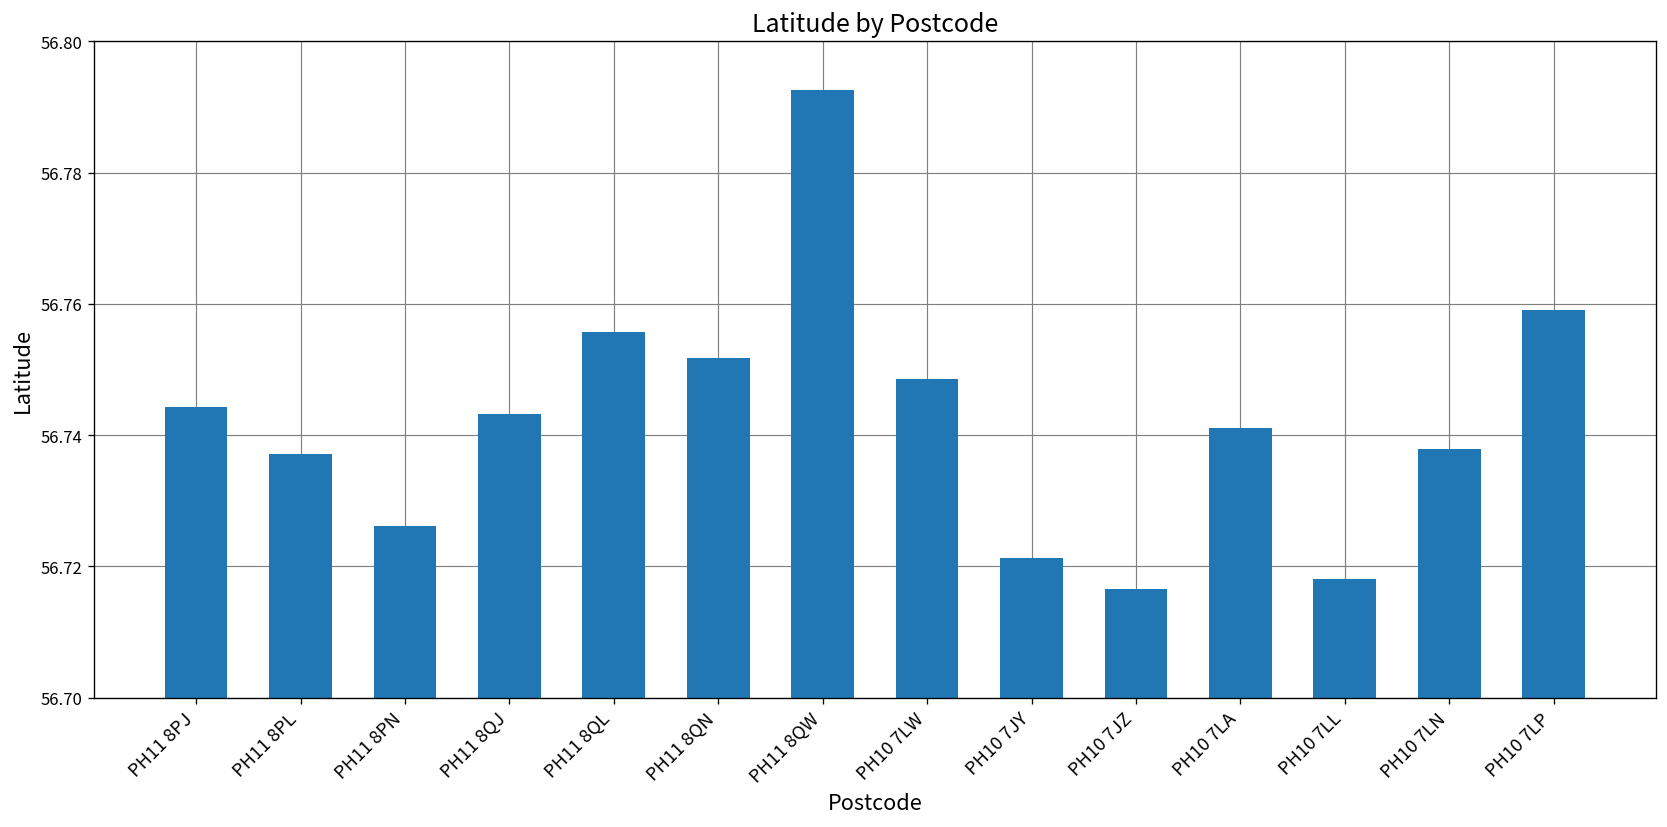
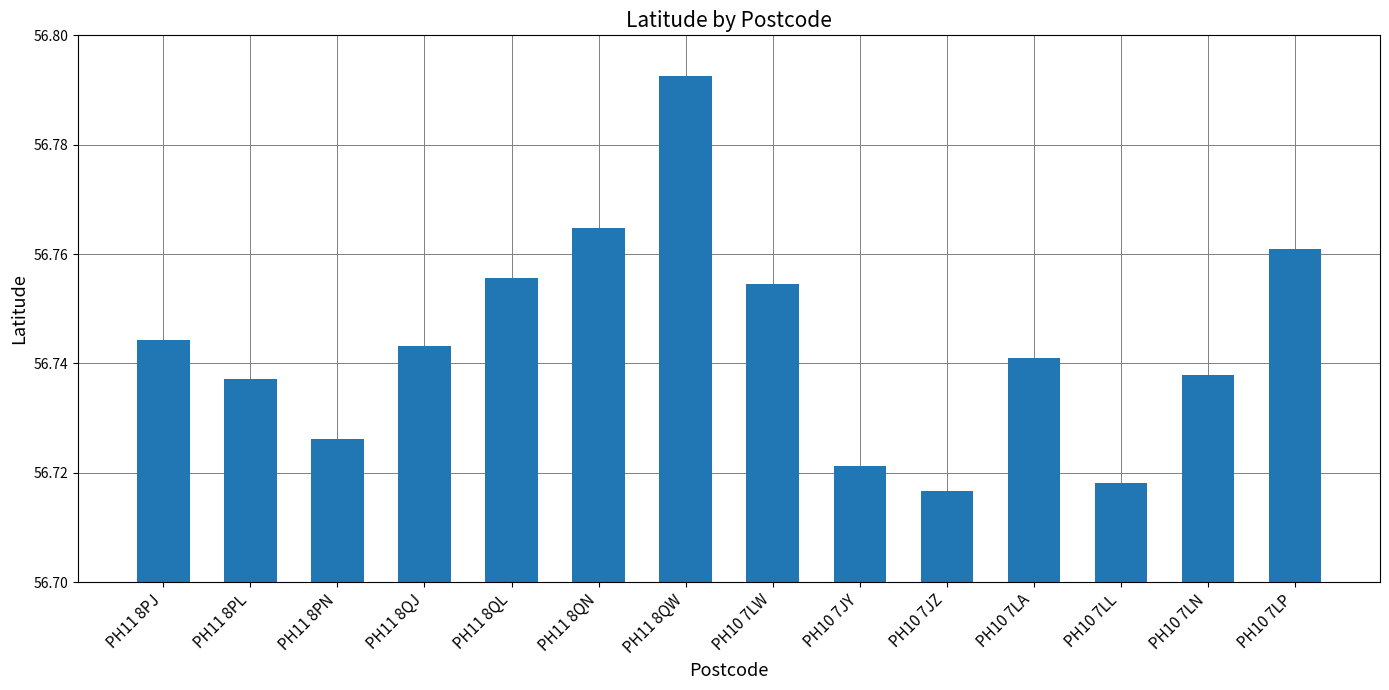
  {
    "PH11 8PJ": 56.744,
    "PH11 8PL": 56.737,
    "PH11 8PN": 56.726,
    "PH11 8QJ": 56.743,
    "PH11 8QL": 56.756,
-   "PH11 8QN": 56.752,
+   "PH11 8QN": 56.765,
    "PH11 8QW": 56.793,
-   "PH10 7LW": 56.749,
+   "PH10 7LW": 56.754,
    "PH10 7JY": 56.721,
    "PH10 7JZ": 56.717,
    "PH10 7LA": 56.741,
    "PH10 7LL": 56.718,
    "PH10 7LN": 56.738,
-   "PH10 7LP": 56.759
+   "PH10 7LP": 56.761
  }
